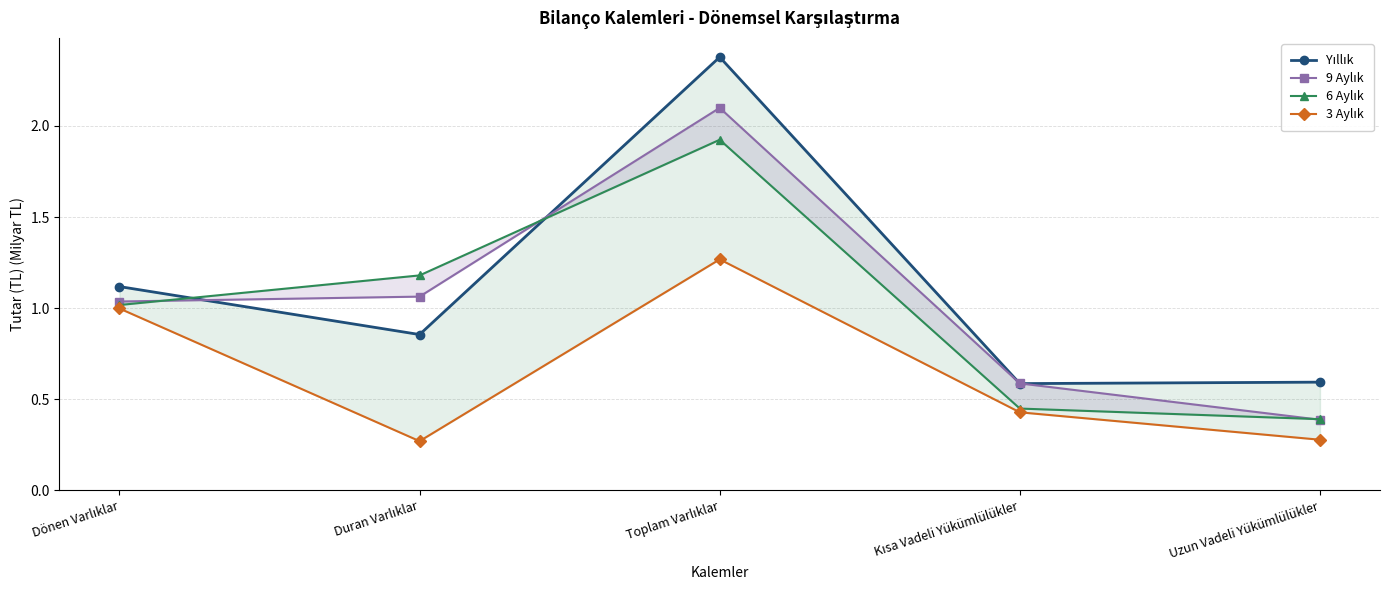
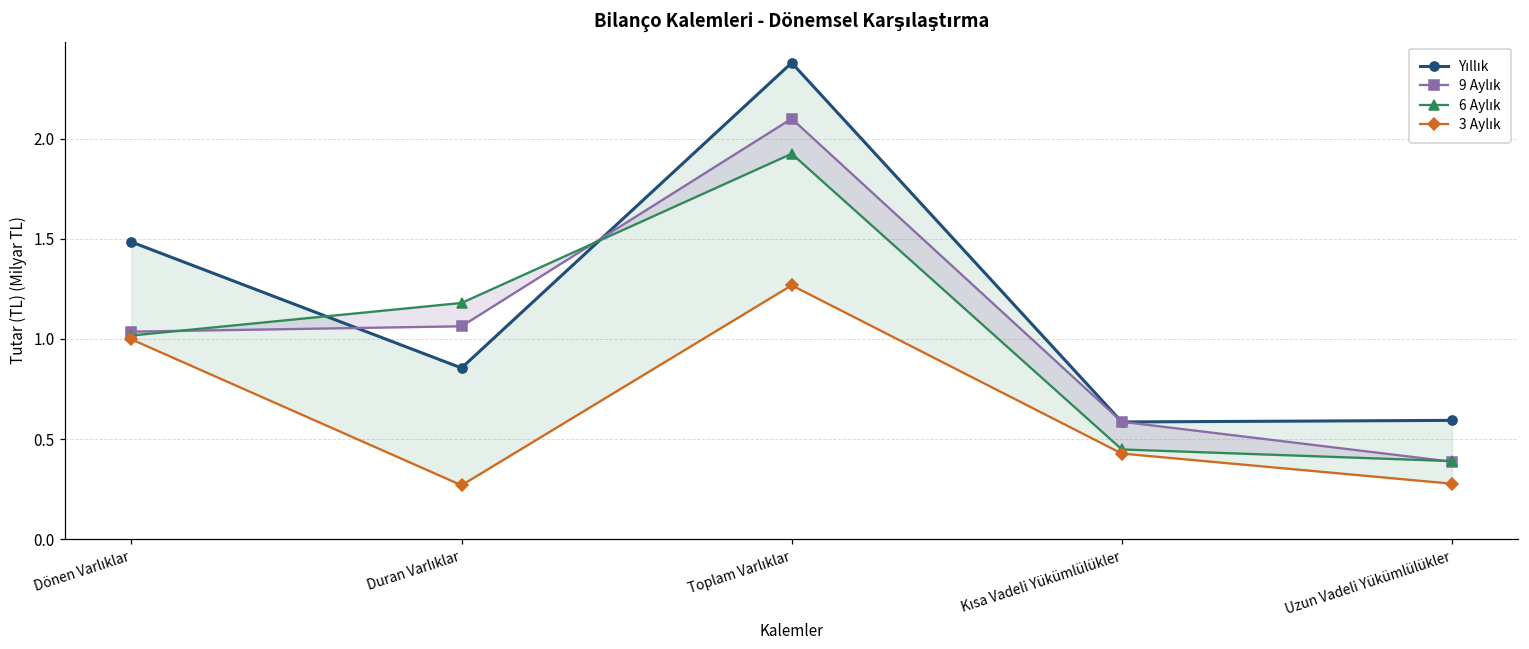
  {
    "Yıllık": {
-     "Dönen Varlıklar": 1.12,
+     "Dönen Varlıklar": 1.48,
      "Duran Varlıklar": 0.85,
      "Toplam Varlıklar": 2.38,
      "Uzun Vadeli Yükümlülükler": 0.59
    },
    "6 Aylık": {
      "Dönen Varlıklar": 1.02,
      "Toplam Varlıklar": 1.92,
      "Kısa Vadeli Yükümlülükler": 0.45
    },
    "3 Aylık": {
      "Dönen Varlıklar": 1.00,
      "Duran Varlıklar": 0.27,
      "Toplam Varlıklar": 1.27,
      "Kısa Vadeli Yükümlülükler": 0.43,
      "Uzun Vadeli Yükümlülükler": 0.28
    }
  }
